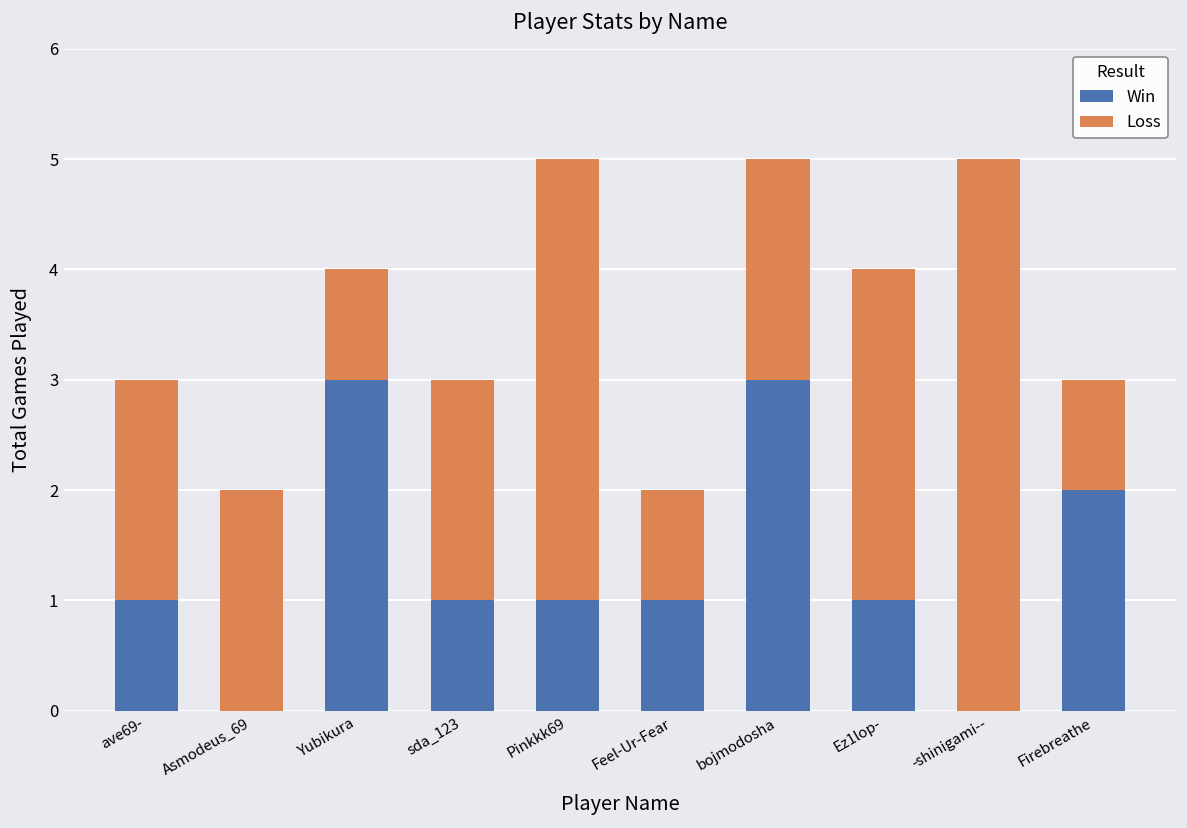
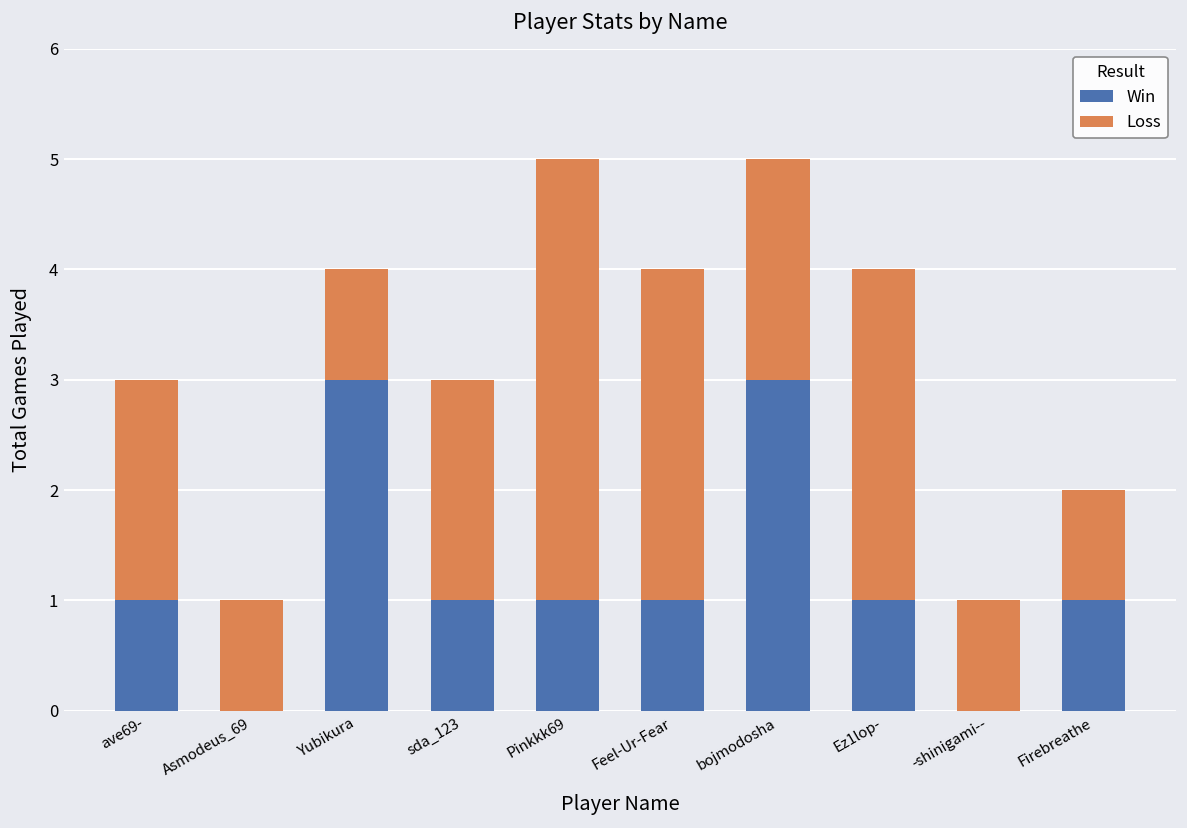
  {
    "Win": {
      "ave69-": 1,
      "Asmodeus_69": 0,
      "Yubikura": 3,
      "sda_123": 1,
      "Pinkkk69": 1,
      "Feel-Ur-Fear": 1,
      "bojmodosha": 3,
      "Ez1lop-": 1,
      "-shinigami--": 0,
-     "Firebreathe": 2
+     "Firebreathe": 1
    },
    "Loss": {
-     "Asmodeus_69": 2,
-     "Feel-Ur-Fear": 1,
-     "-shinigami--": 5
+     "Asmodeus_69": 1,
+     "Feel-Ur-Fear": 3,
+     "-shinigami--": 1
    }
  }
